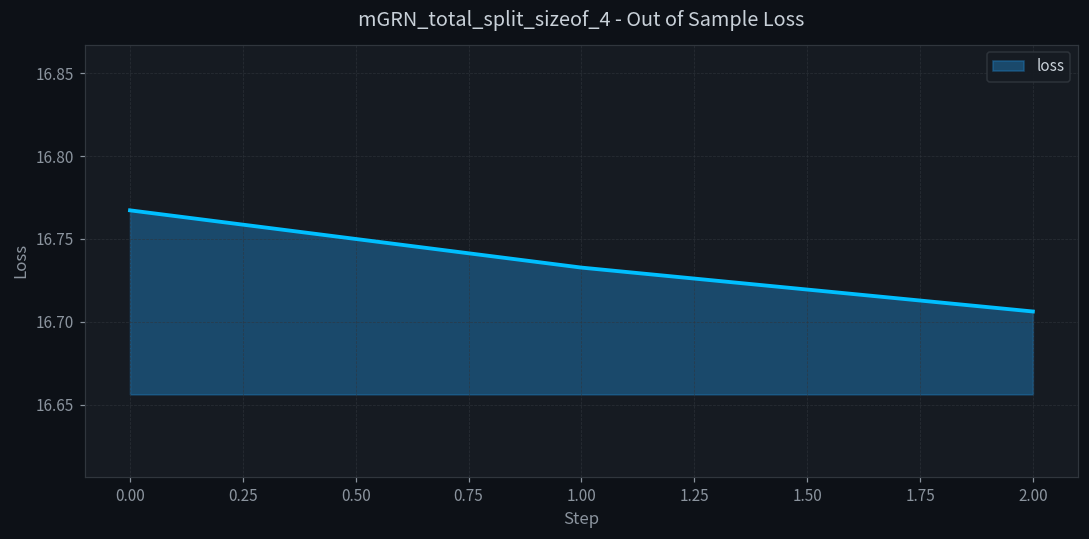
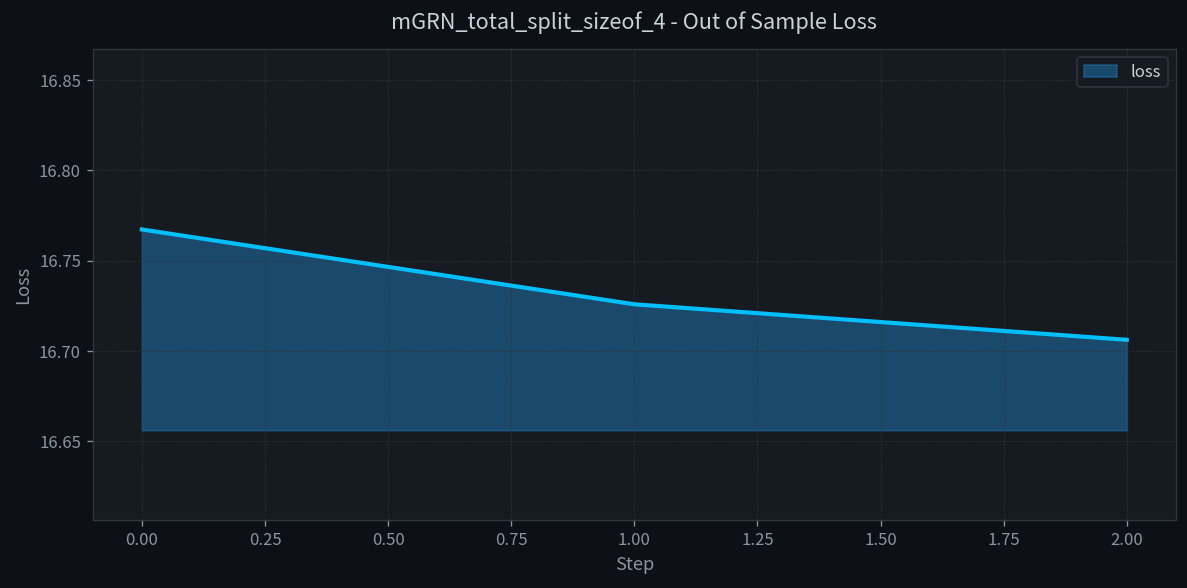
  {
    "0.00": 16.767,
-   "1.00": 16.733,
+   "1.00": 16.726,
    "2.00": 16.706
  }
